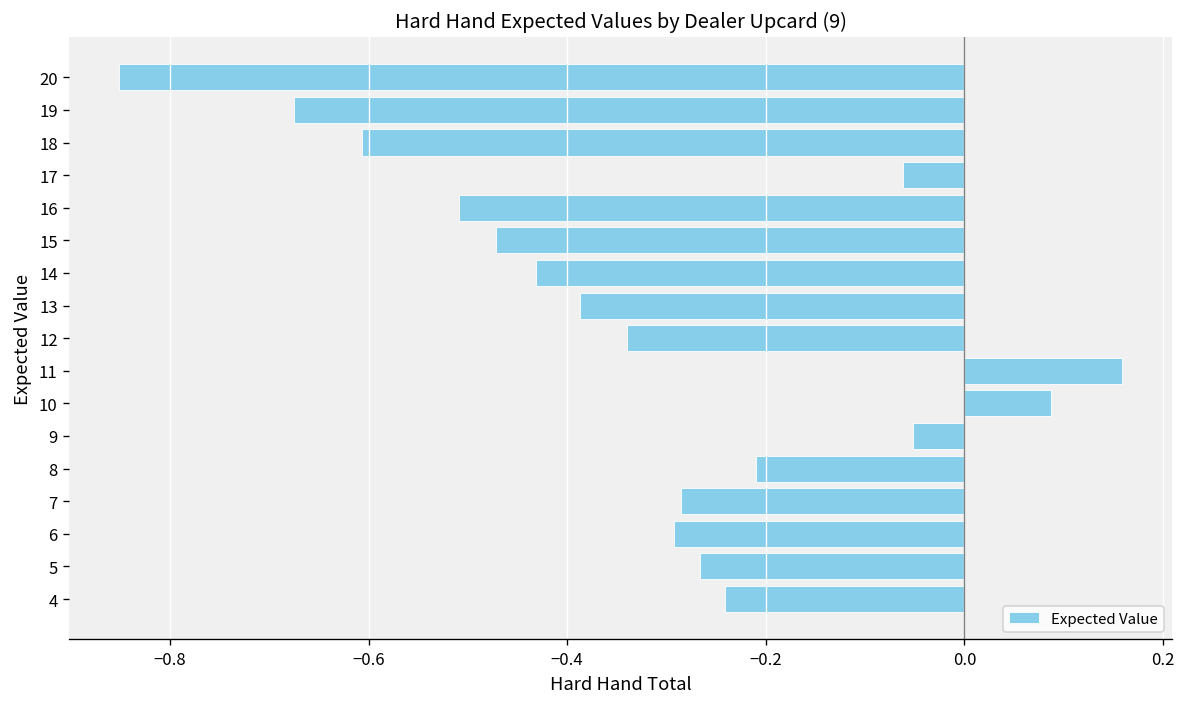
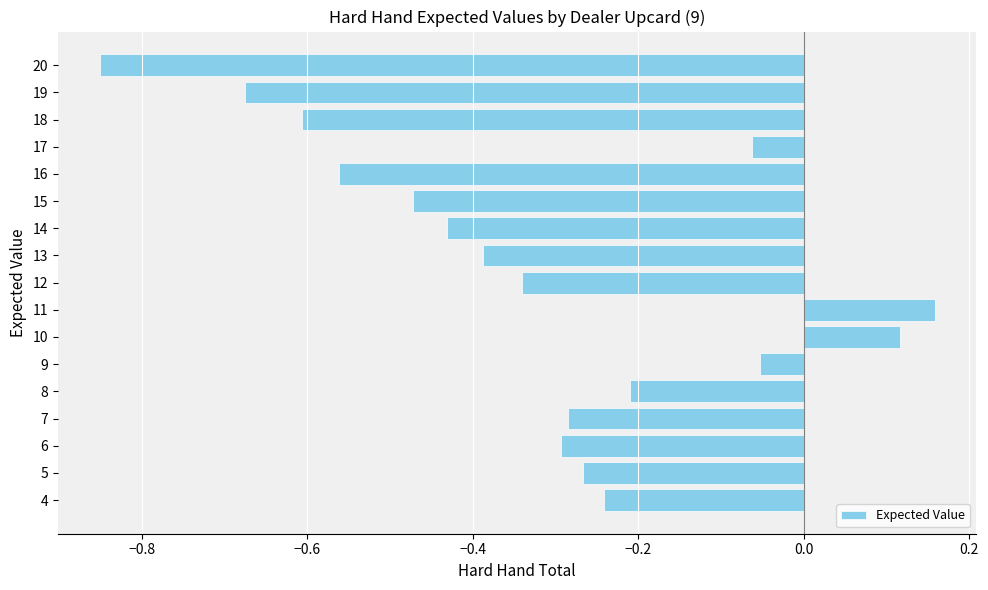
  {
    "20": -0.85,
    "19": -0.67,
    "18": -0.61,
    "17": -0.06,
-   "16": -0.51,
+   "16": -0.56,
    "15": -0.47,
    "14": -0.43,
    "13": -0.39,
    "12": -0.34,
    "11": 0.16,
-   "10": 0.09,
+   "10": 0.12,
    "9": -0.05,
    "8": -0.21,
    "7": -0.29,
    "6": -0.29,
    "5": -0.27,
    "4": -0.24
  }
